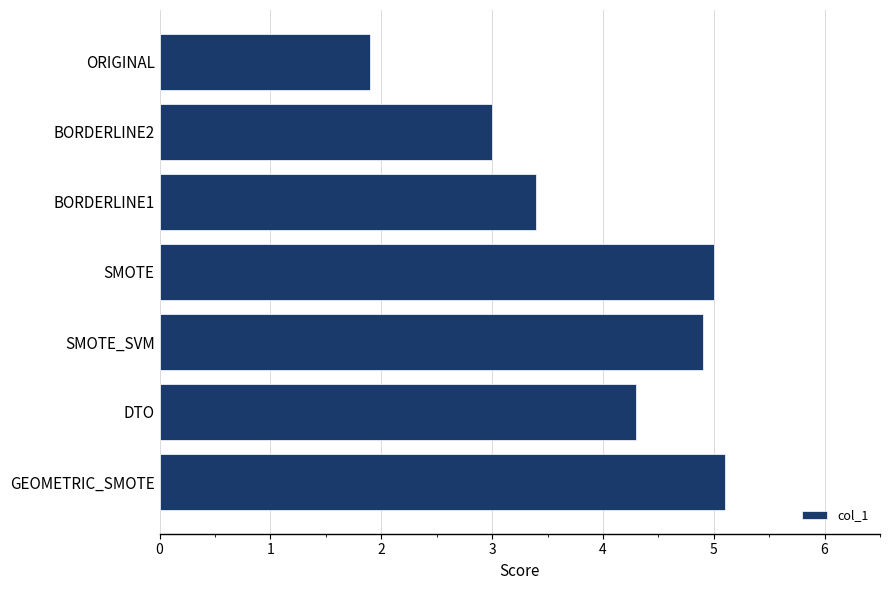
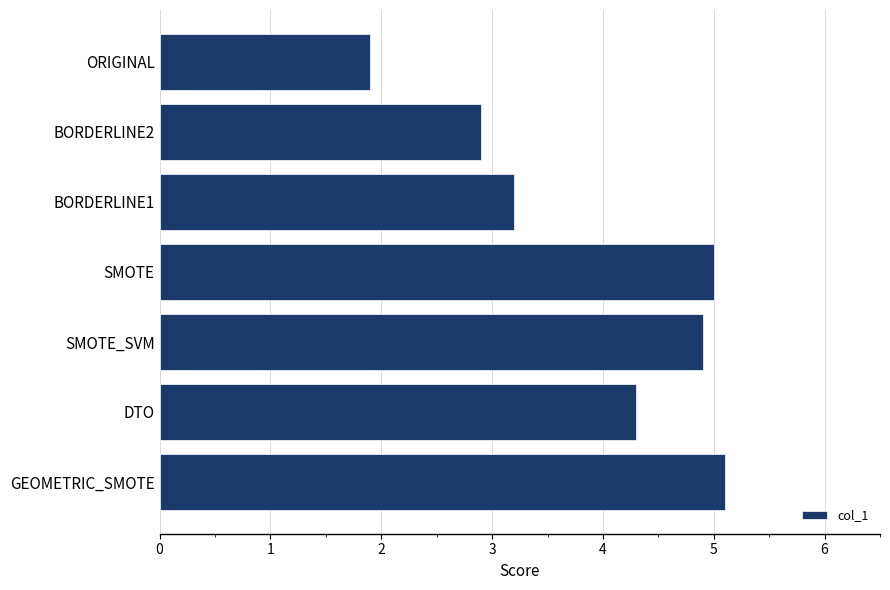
  {
    "ORIGINAL": 1.9,
-   "BORDERLINE2": 3.0,
-   "BORDERLINE1": 3.4,
+   "BORDERLINE2": 2.9,
+   "BORDERLINE1": 3.2,
    "SMOTE": 5.0,
    "SMOTE_SVM": 4.9,
    "DTO": 4.3,
    "GEOMETRIC_SMOTE": 5.1
  }
